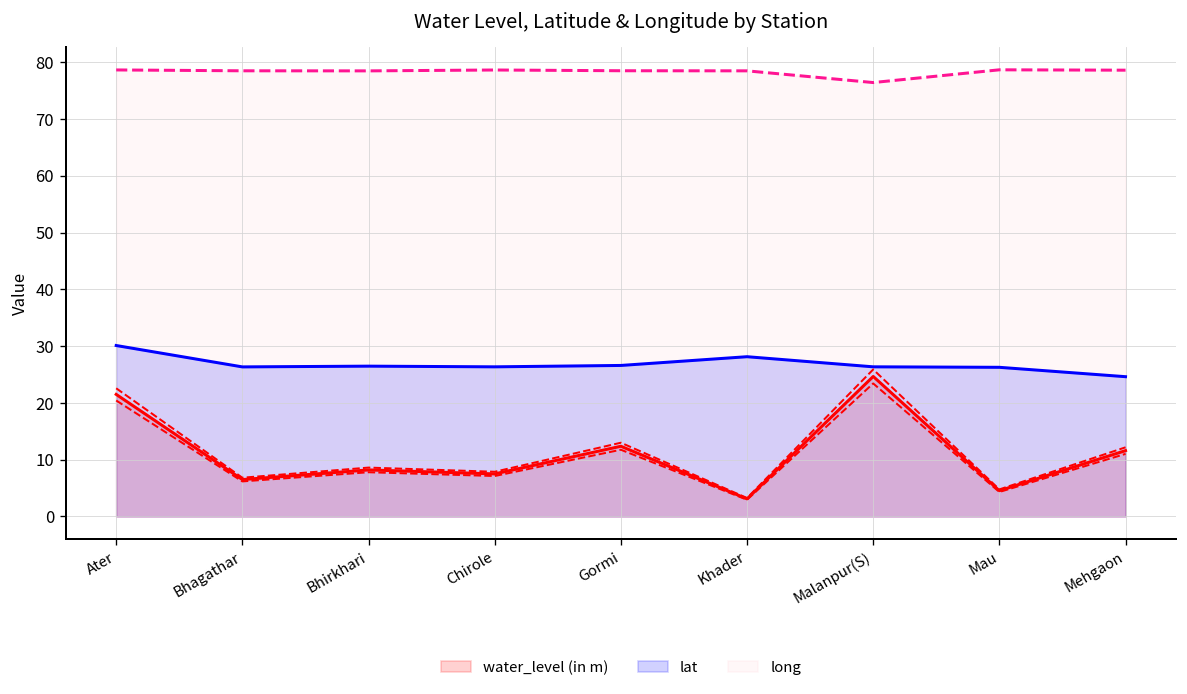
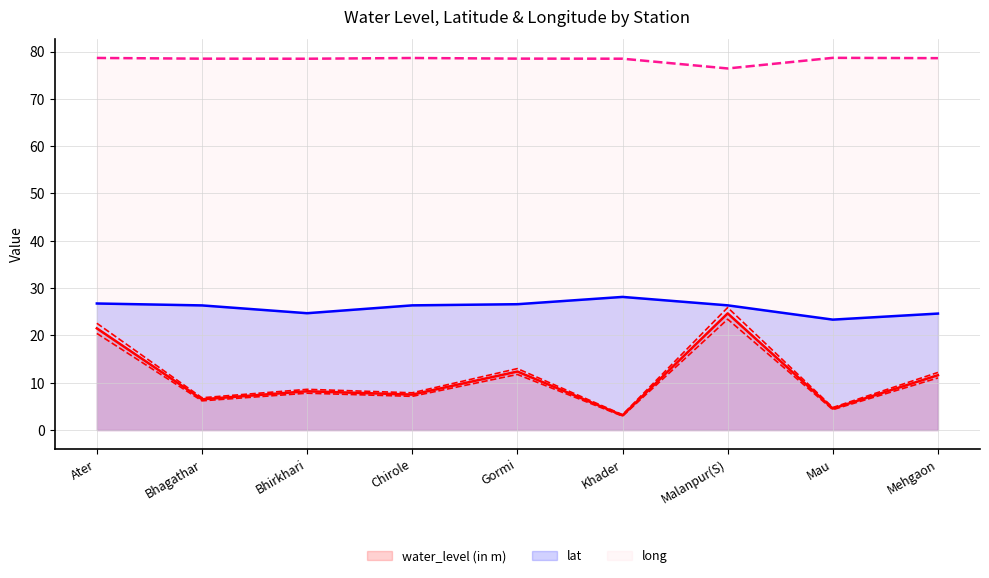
  {
    "lat": {
-     "Ater": 30,
+     "Ater": 27,
      "Bhagathar": 26,
-     "Bhirkhari": 26,
+     "Bhirkhari": 25,
      "Chirole": 26,
      "Gormi": 27,
      "Khader": 28,
-     "Mau": 26,
+     "Mau": 23,
      "Mehgaon": 25
    },
    "long": {
      "Ater": 79,
      "Bhagathar": 78,
      "Bhirkhari": 78,
      "Chirole": 79,
      "Gormi": 79,
      "Khader": 78,
      "Malanpur(S)": 76,
      "Mau": 79,
      "Mehgaon": 79
    }
  }
